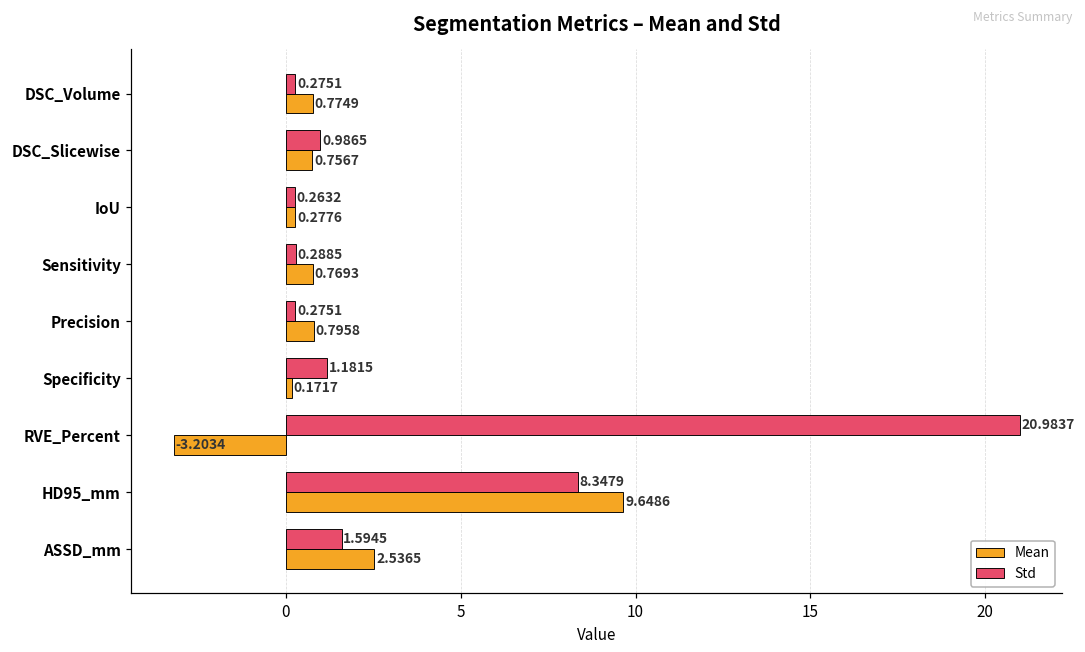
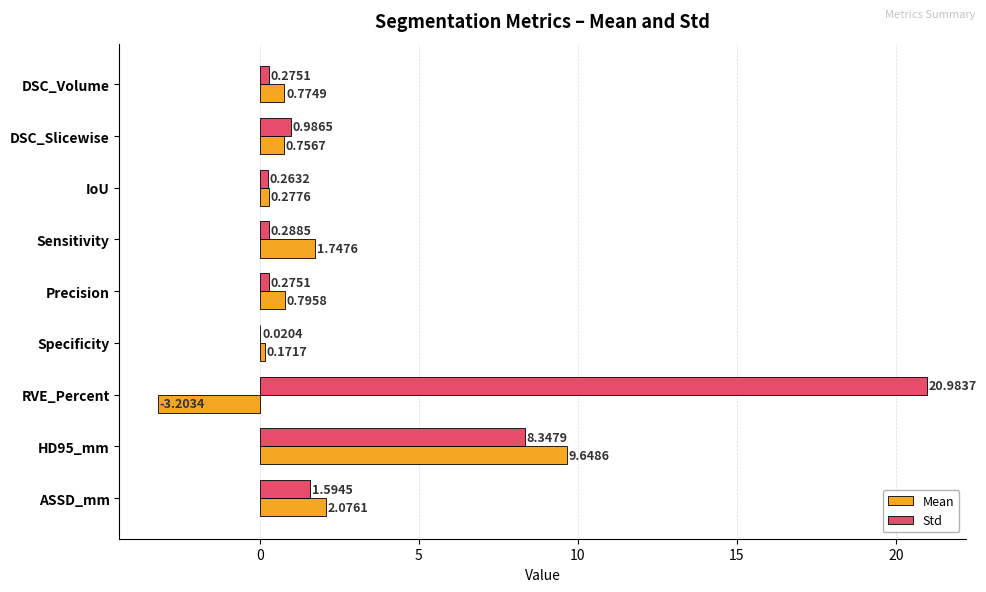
  {
    "Mean": {
      "DSC_Volume": 0.7749,
      "DSC_Slicewise": 0.7567,
      "IoU": 0.2776,
-     "Sensitivity": 0.7693,
+     "Sensitivity": 1.7476,
      "Precision": 0.7958,
      "Specificity": 0.1717,
      "RVE_Percent": -3.2034,
      "HD95_mm": 9.6486,
-     "ASSD_mm": 2.5365
+     "ASSD_mm": 2.0761
    },
    "Std": {
      "DSC_Volume": 0.2751,
      "DSC_Slicewise": 0.9865,
      "IoU": 0.2632,
      "Sensitivity": 0.2885,
      "Precision": 0.2751,
-     "Specificity": 1.1815,
+     "Specificity": 0.0204,
      "RVE_Percent": 20.9837,
      "HD95_mm": 8.3479,
      "ASSD_mm": 1.5945
    }
  }
